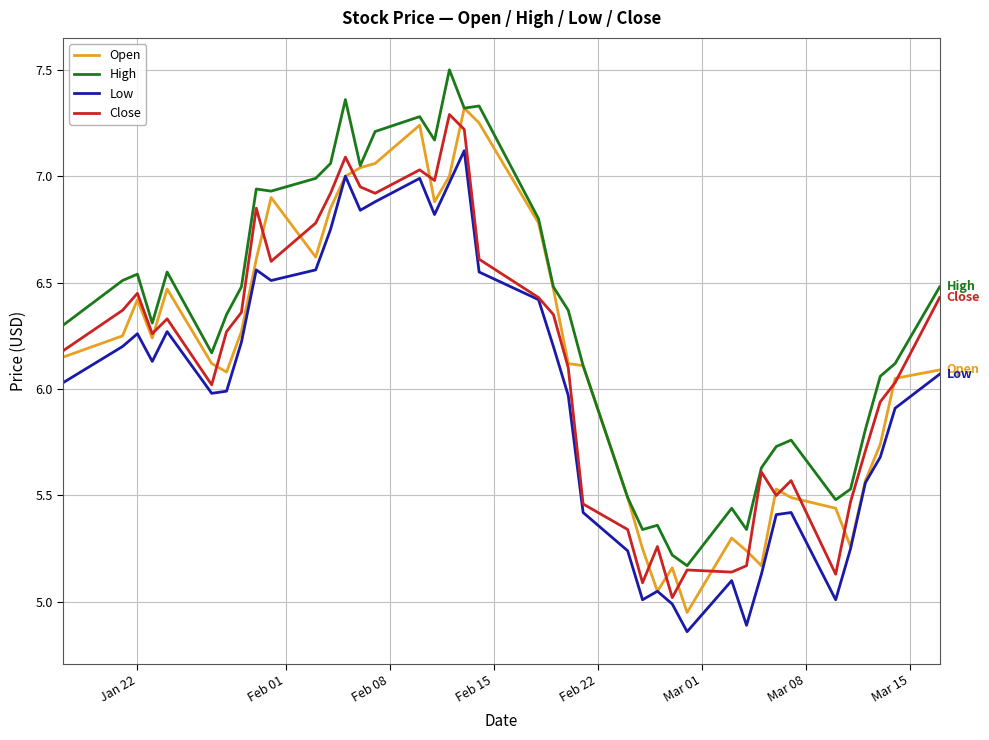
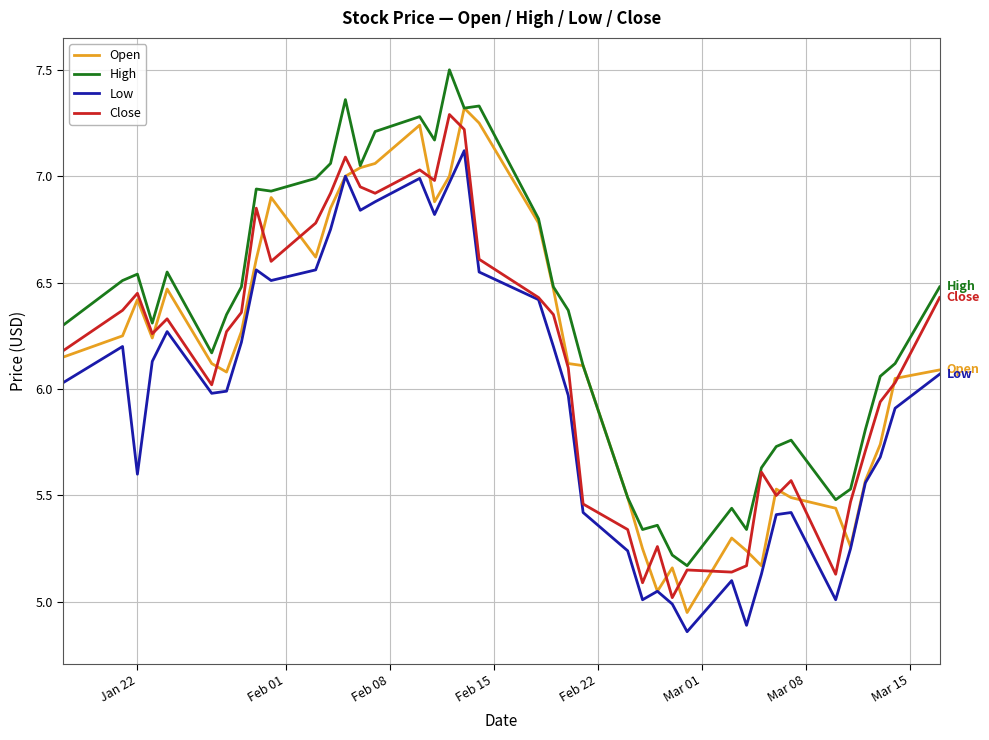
  {
    "Open": {
      "Jan 22": 6.42
    },
    "High": {
      "Jan 22": 6.54
    },
    "Low": {
-     "Jan 22": 6.26
+     "Jan 22": 5.60
    },
    "Close": {
      "Jan 22": 6.45
    }
  }
